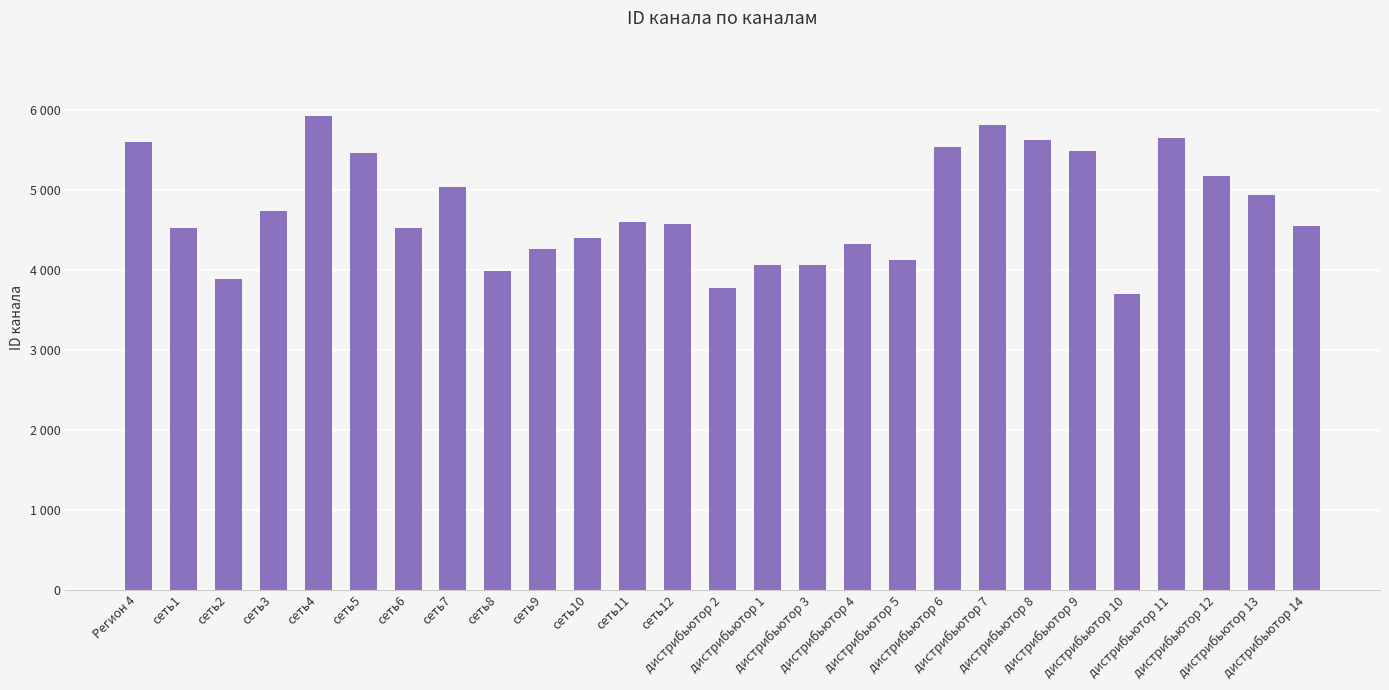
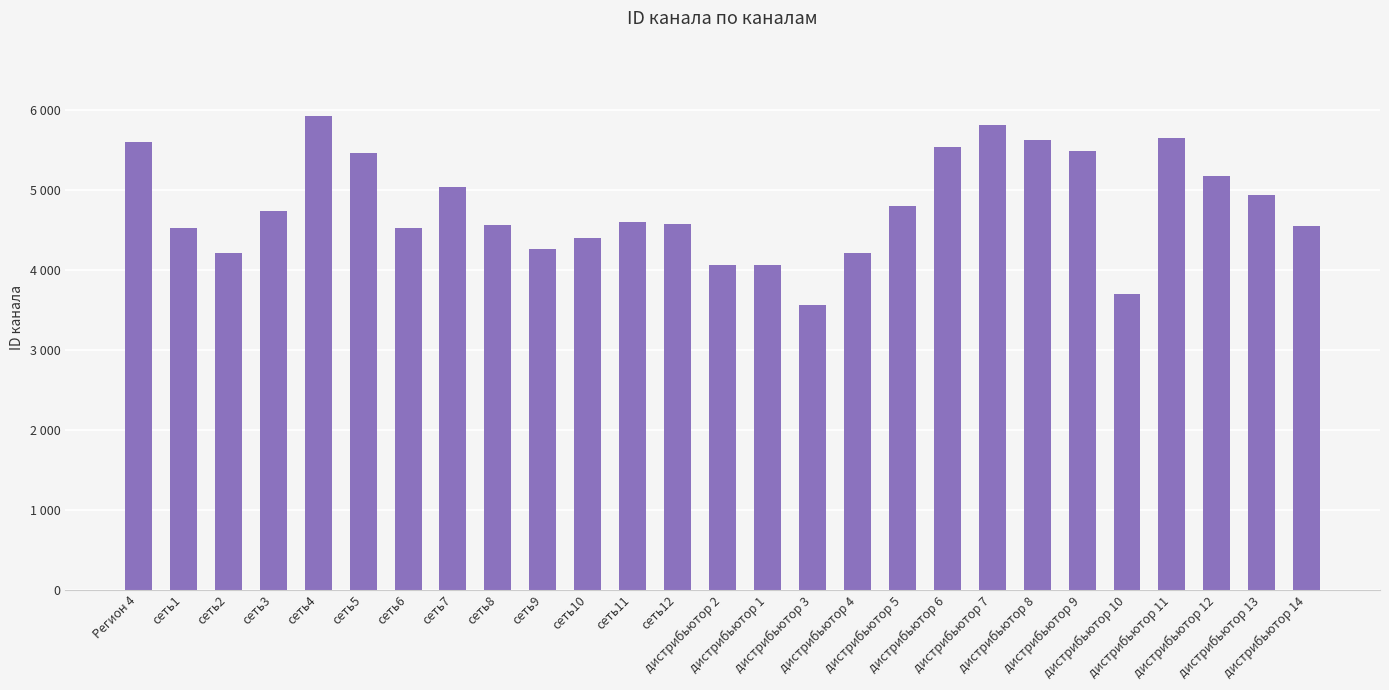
  {
    "Регион 4": 5600,
    "сеть1": 4500,
-   "сеть2": 3900,
+   "сеть2": 4200,
    "сеть3": 4700,
    "сеть4": 5900,
    "сеть5": 5500,
    "сеть6": 4500,
    "сеть7": 5000,
-   "сеть8": 4000,
+   "сеть8": 4600,
    "сеть9": 4300,
    "сеть10": 4400,
    "сеть11": 4600,
    "сеть12": 4600,
-   "дистрибьютор 2": 3800,
+   "дистрибьютор 2": 4100,
    "дистрибьютор 1": 4100,
-   "дистрибьютор 3": 4100,
-   "дистрибьютор 4": 4300,
-   "дистрибьютор 5": 4100,
+   "дистрибьютор 3": 3600,
+   "дистрибьютор 4": 4200,
+   "дистрибьютор 5": 4800,
    "дистрибьютор 6": 5500,
    "дистрибьютор 7": 5800,
    "дистрибьютор 8": 5600,
    "дистрибьютор 9": 5500,
    "дистрибьютор 10": 3700,
    "дистрибьютор 11": 5700,
    "дистрибьютор 12": 5200,
    "дистрибьютор 13": 4900,
    "дистрибьютор 14": 4500
  }
